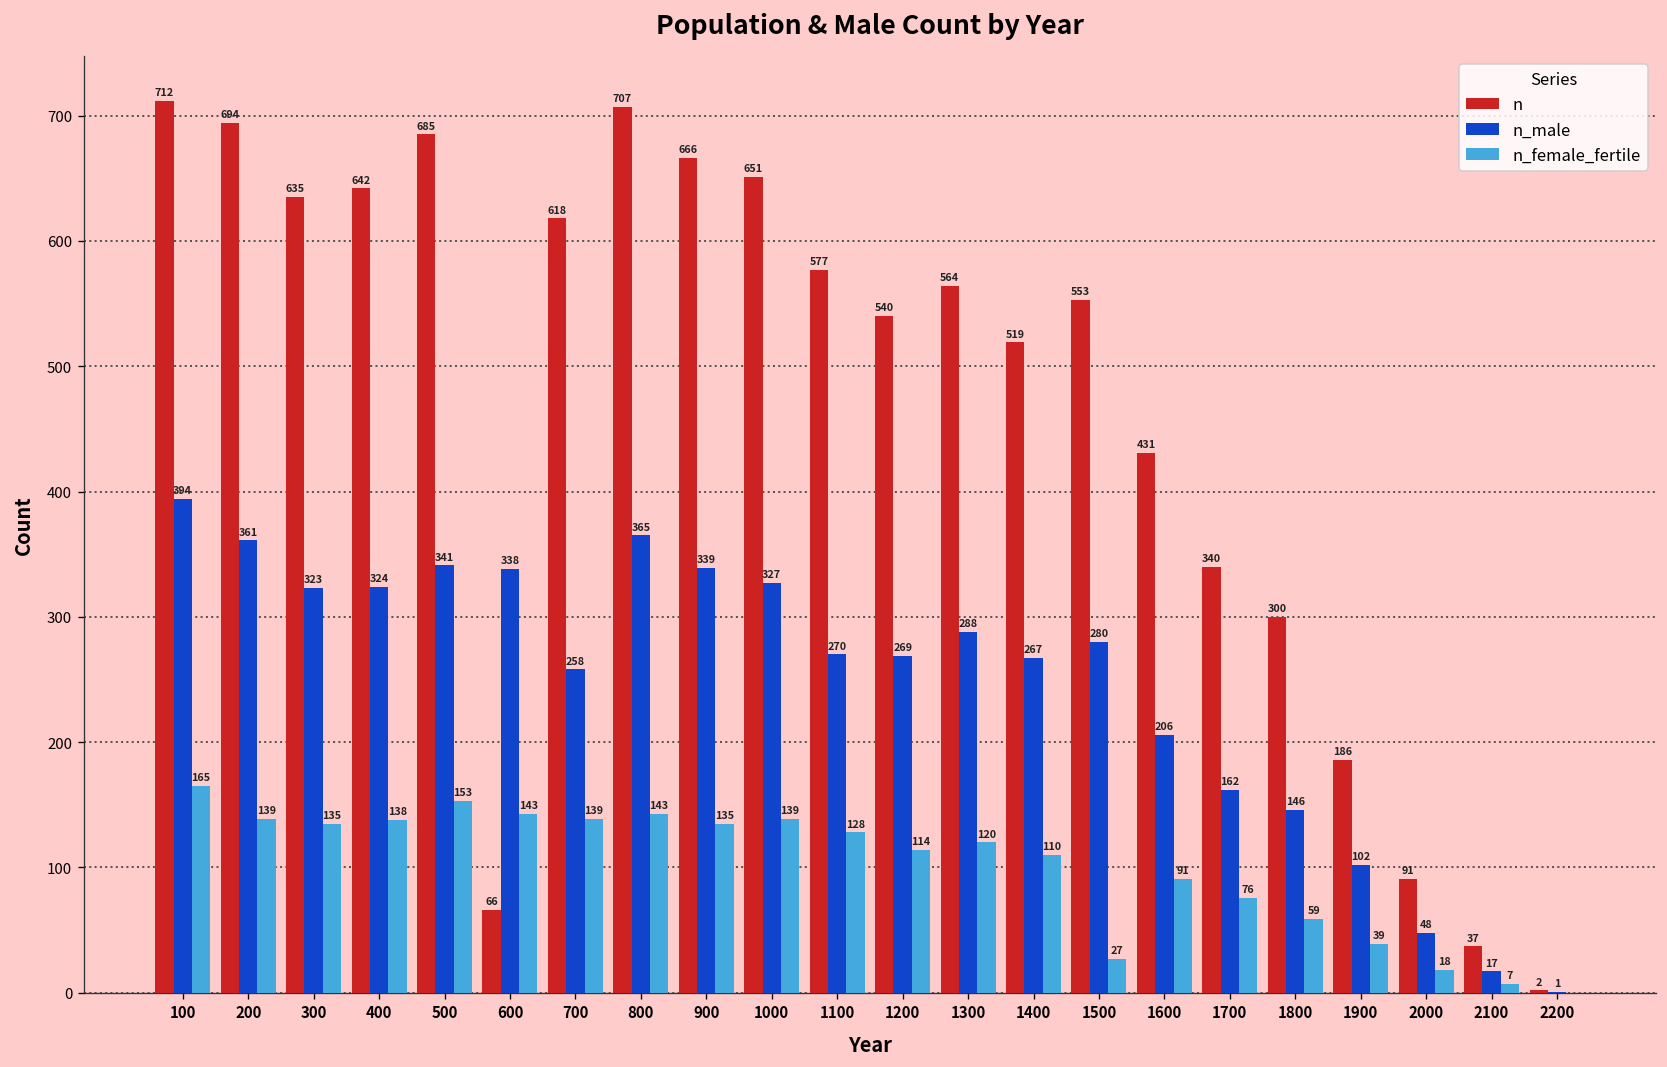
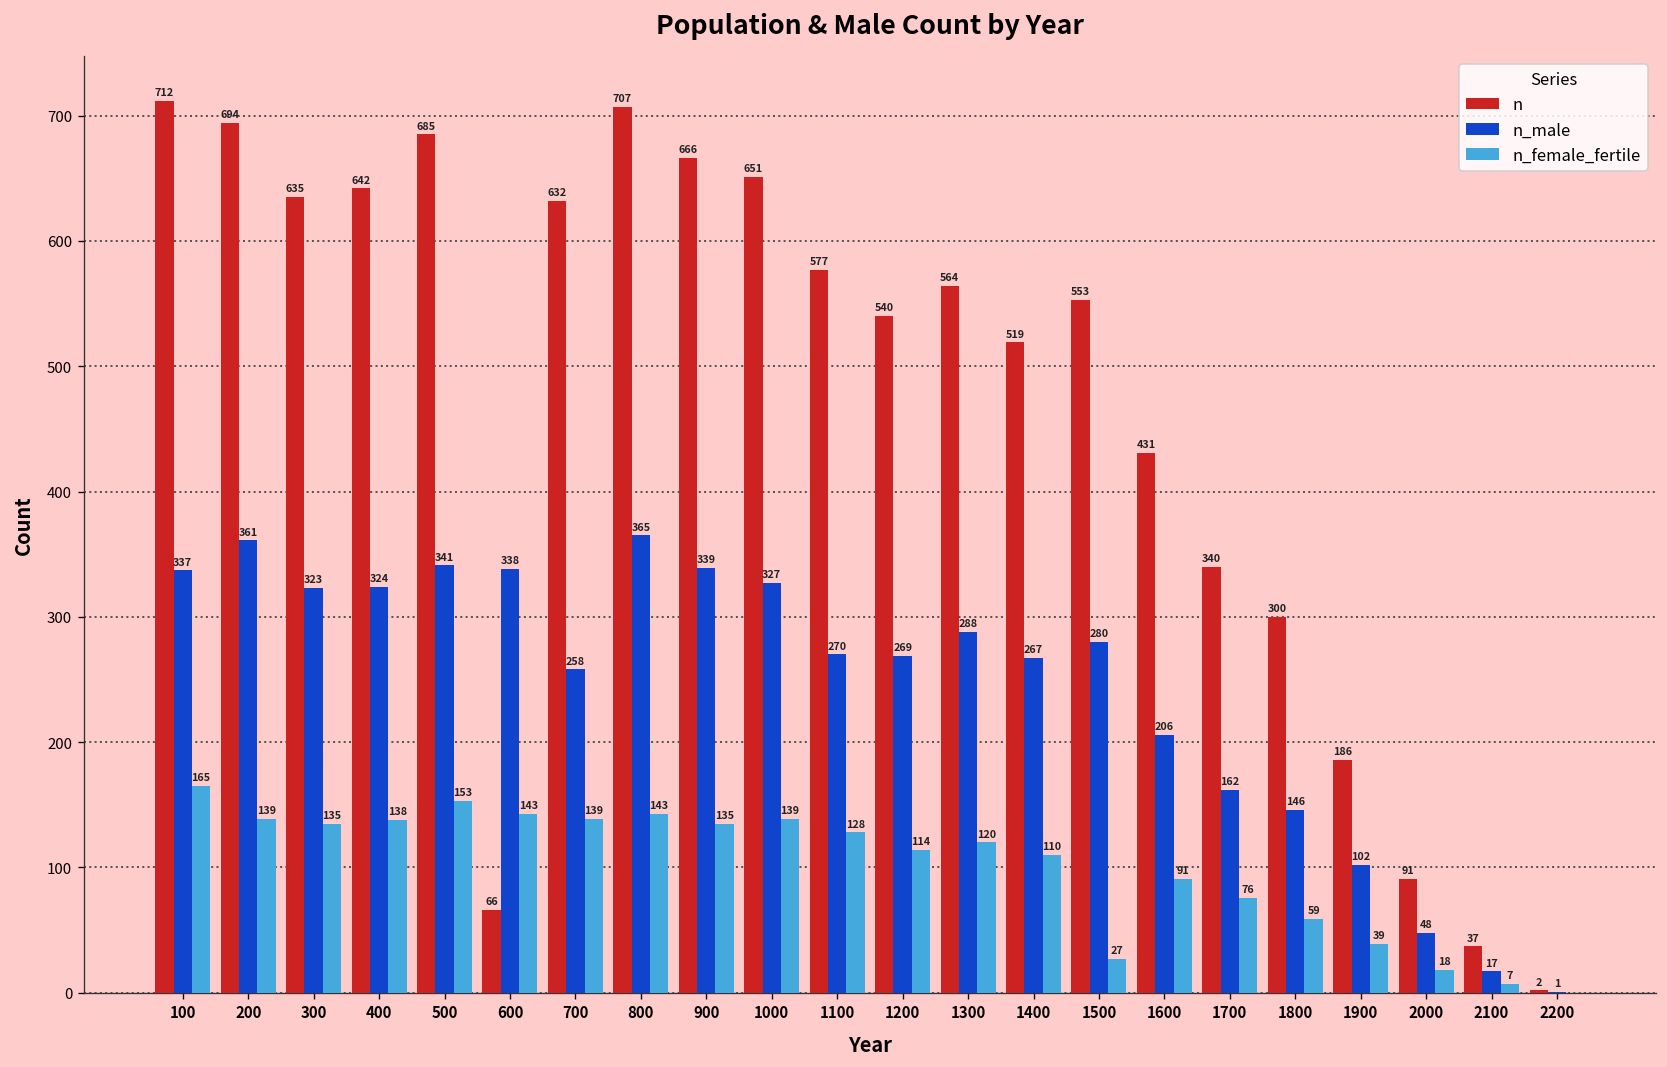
  {
    "n": {
      "100": 712,
      "200": 694,
      "300": 635,
      "400": 642,
      "500": 685,
      "600": 66,
-     "700": 618,
+     "700": 632,
      "800": 707,
      "900": 666,
      "1000": 651,
      "1100": 577,
      "1200": 540,
      "1300": 564,
      "1400": 519,
      "1500": 553,
      "1600": 431,
      "1700": 340,
      "1800": 300,
      "1900": 186,
      "2000": 91,
      "2100": 37,
      "2200": 2
    },
    "n_male": {
-     "100": 394,
+     "100": 337,
      "200": 361,
      "300": 323,
      "400": 324,
      "500": 341,
      "600": 338,
      "700": 258,
      "800": 365,
      "900": 339,
      "1000": 327,
      "1100": 270,
      "1200": 269,
      "1300": 288,
      "1400": 267,
      "1500": 280,
      "1600": 206,
      "1700": 162,
      "1800": 146,
      "1900": 102,
      "2000": 48,
      "2100": 17,
      "2200": 1
    },
    "n_female_fertile": {
      "100": 165,
      "200": 139,
      "300": 135,
      "400": 138,
      "500": 153,
      "600": 143,
      "700": 139,
      "800": 143,
      "900": 135,
      "1000": 139,
      "1100": 128,
      "1200": 114,
      "1300": 120,
      "1400": 110,
      "1500": 27,
      "1600": 91,
      "1700": 76,
      "1800": 59,
      "1900": 39,
      "2000": 18,
      "2100": 7
    }
  }
